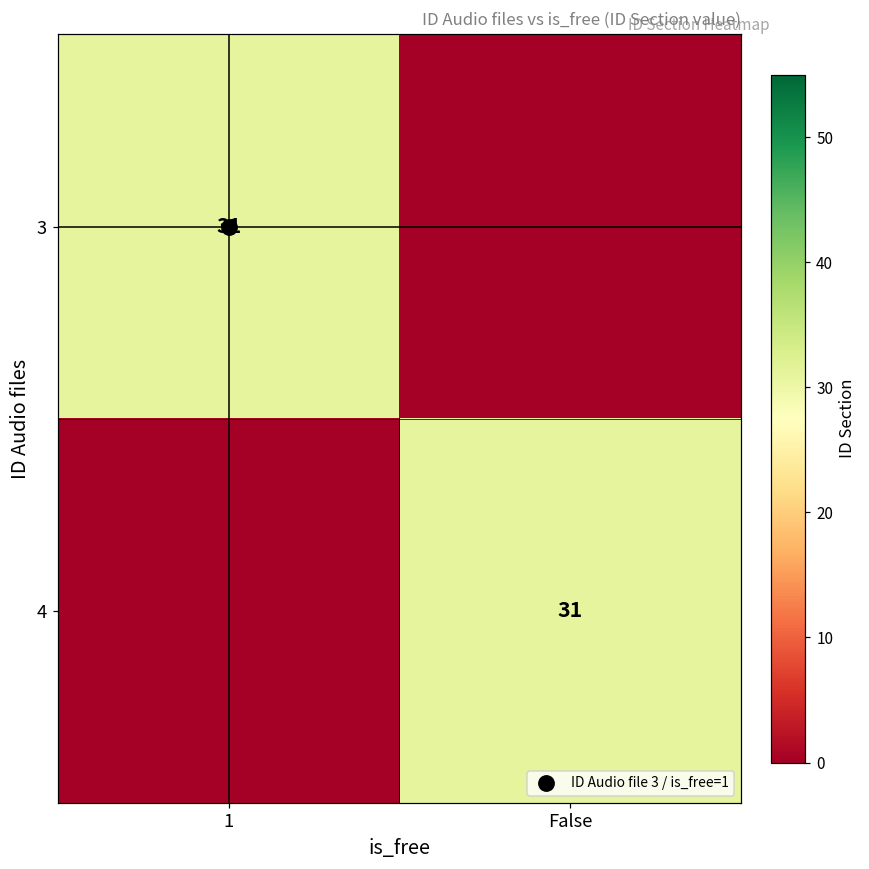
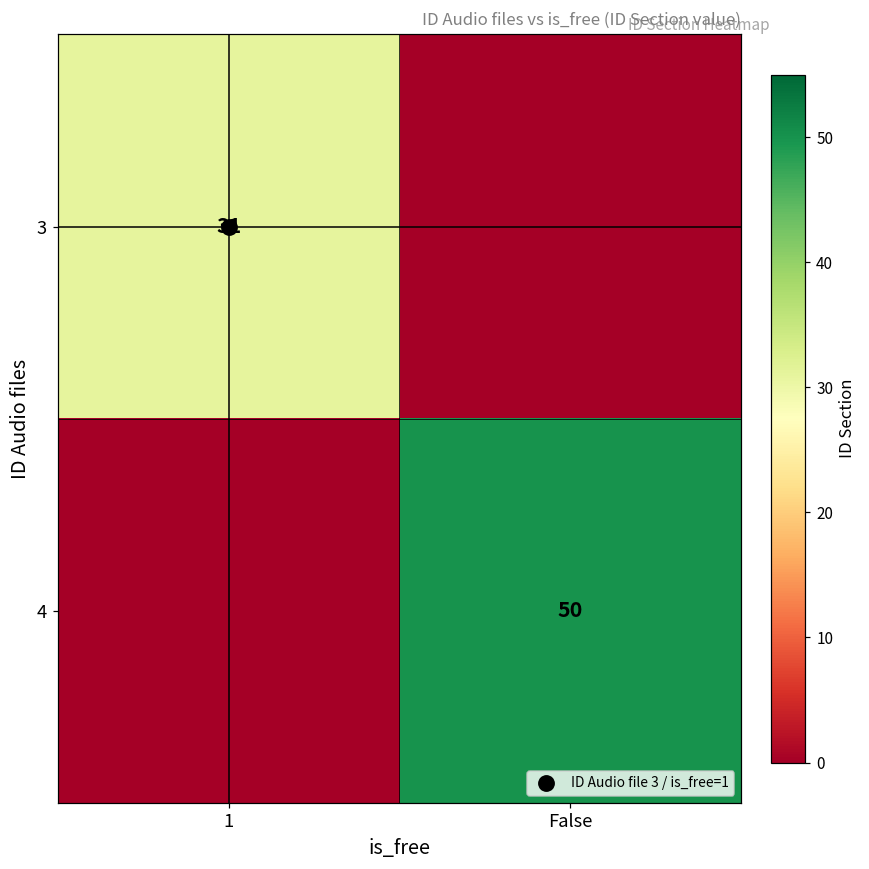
  {
    "4": {
-     "False": 31
+     "False": 50
    }
  }
